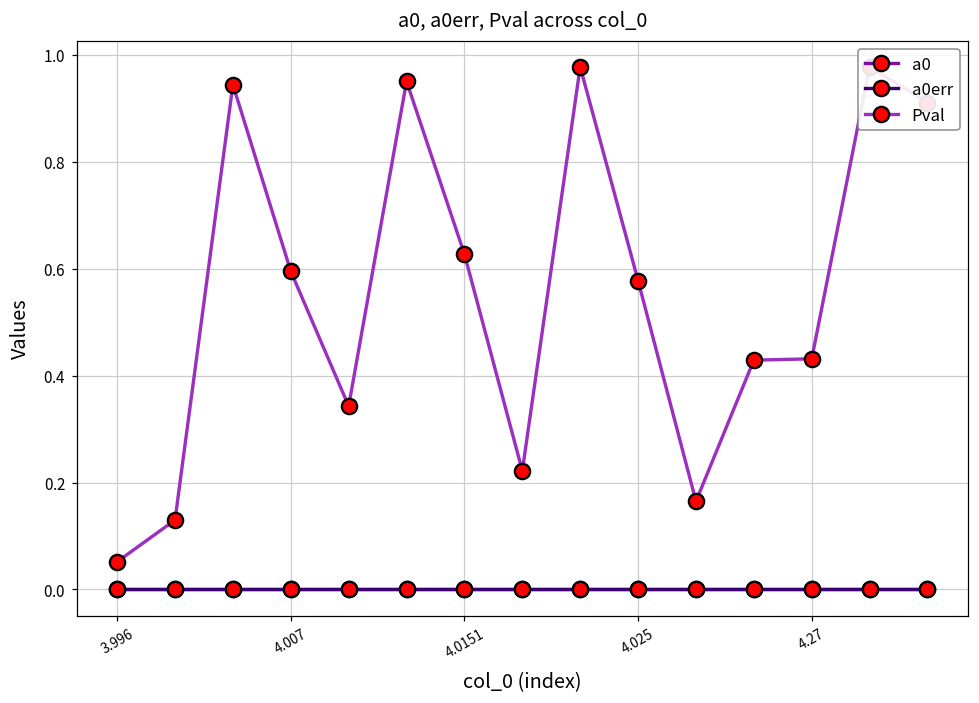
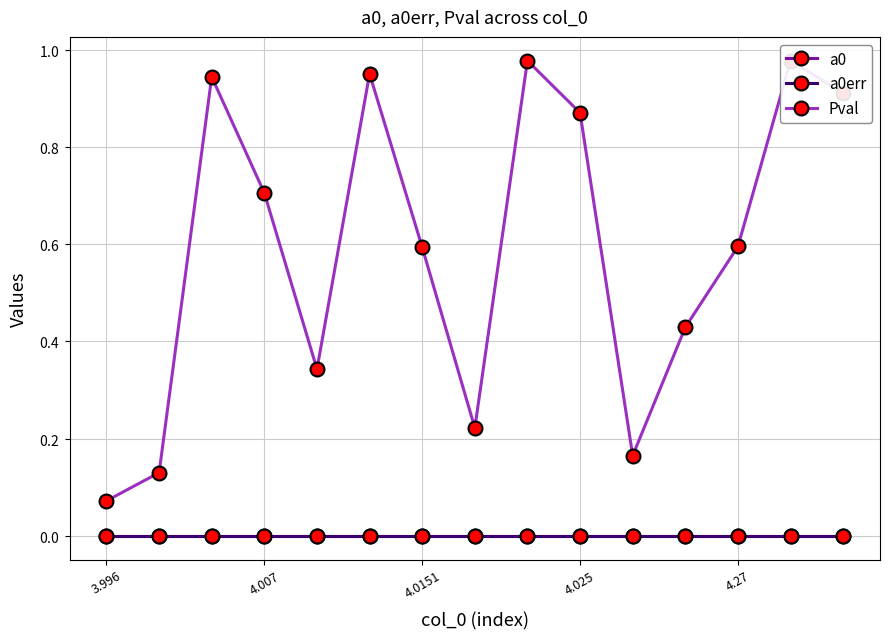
  {
    "a0err": {
      "3.996": 0.00,
      "4.007": 0.00,
      "4.0151": 0.00,
      "4.025": 0.00,
      "4.27": 0.00
    },
    "Pval": {
-     "3.996": 0.05,
-     "4.007": 0.60,
-     "4.0151": 0.63,
-     "4.025": 0.58,
-     "4.27": 0.43
+     "3.996": 0.07,
+     "4.007": 0.71,
+     "4.0151": 0.59,
+     "4.025": 0.87,
+     "4.27": 0.60
    }
  }
